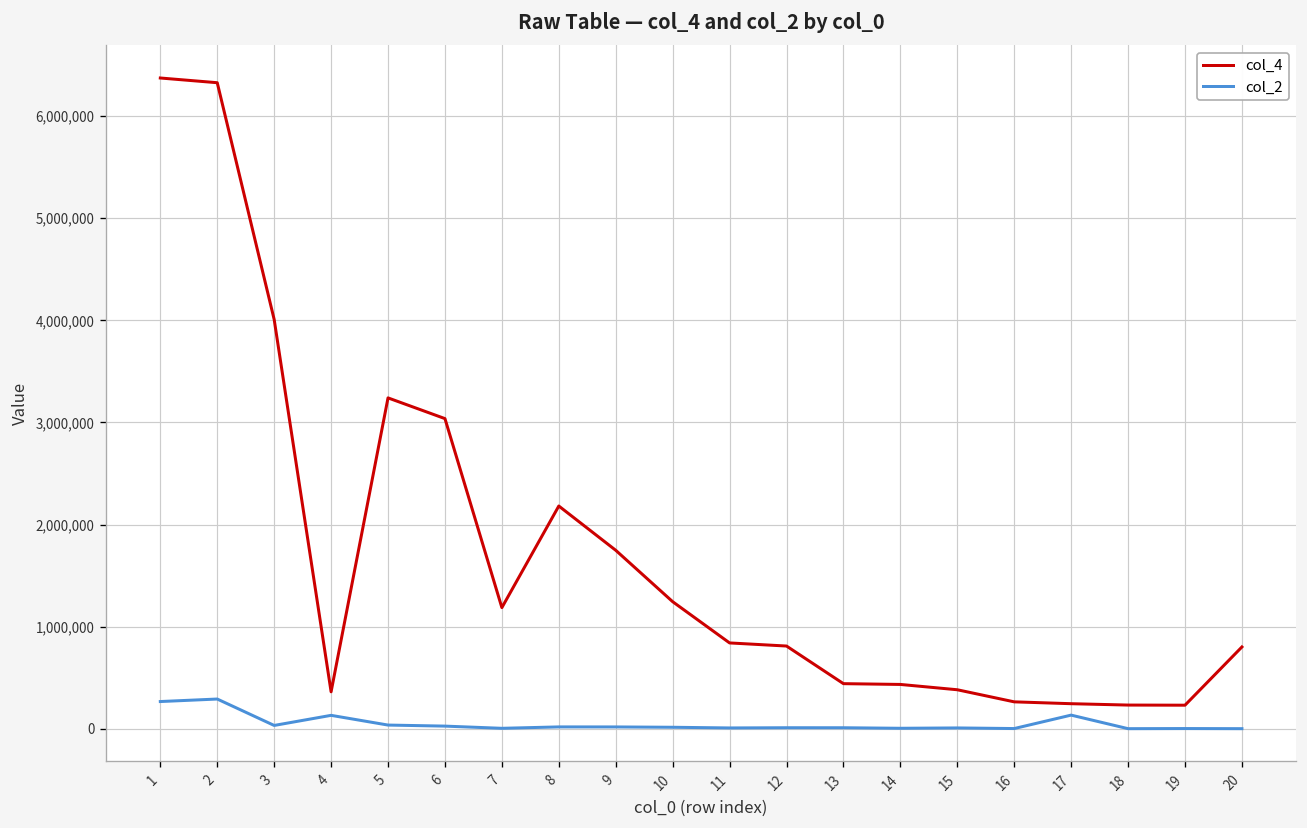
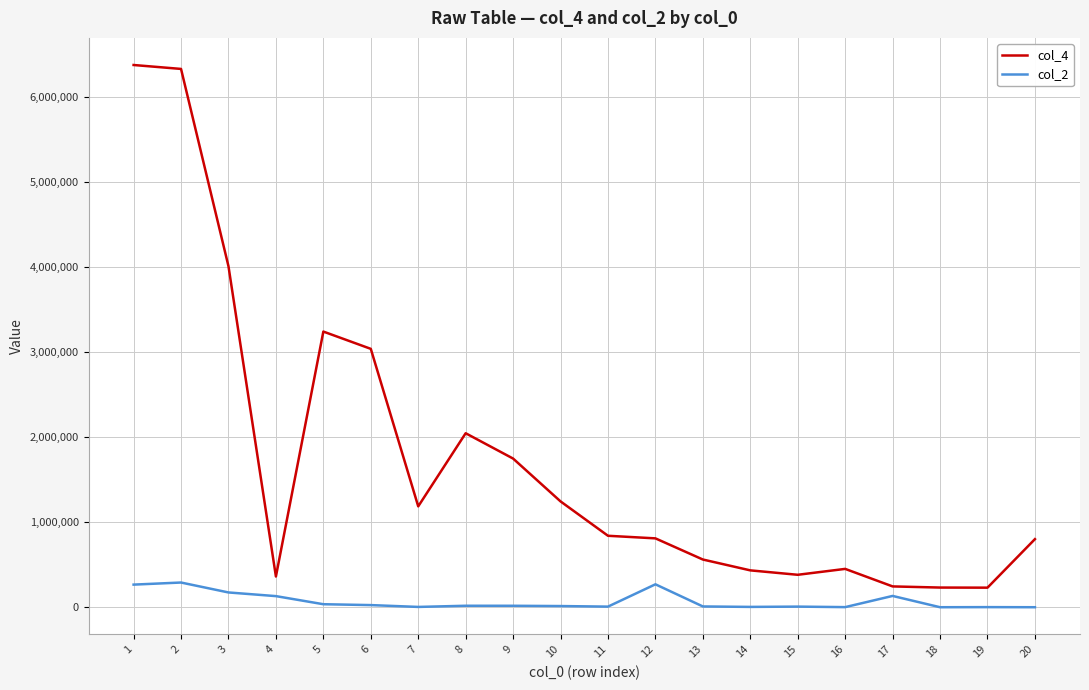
  {
    "col_4": {
      "1": "6,400,000",
      "2": "6,300,000",
      "3": "4,000,000",
      "4": "400,000",
      "5": "3,200,000",
      "6": "3,000,000",
      "7": "1,200,000",
-     "8": "2,200,000",
+     "8": "2,000,000",
      "9": "1,700,000",
      "10": "1,200,000",
      "11": "800,000",
      "12": "800,000",
-     "13": "400,000",
+     "13": "600,000",
      "14": "400,000",
      "15": "400,000",
-     "16": "300,000",
+     "16": "500,000",
      "17": "200,000",
      "18": "200,000",
      "19": "200,000",
      "20": "800,000"
    },
    "col_2": {
      "1": "300,000",
      "2": "300,000",
-     "3": "0",
+     "3": "200,000",
      "4": "100,000",
      "5": "0",
      "6": "0",
      "7": "0",
      "8": "0",
      "9": "0",
      "10": "0",
      "11": "0",
-     "12": "0",
+     "12": "300,000",
      "13": "0",
      "14": "0",
      "15": "0",
      "16": "0",
      "17": "100,000",
      "18": "0",
      "19": "0",
      "20": "0"
    }
  }
